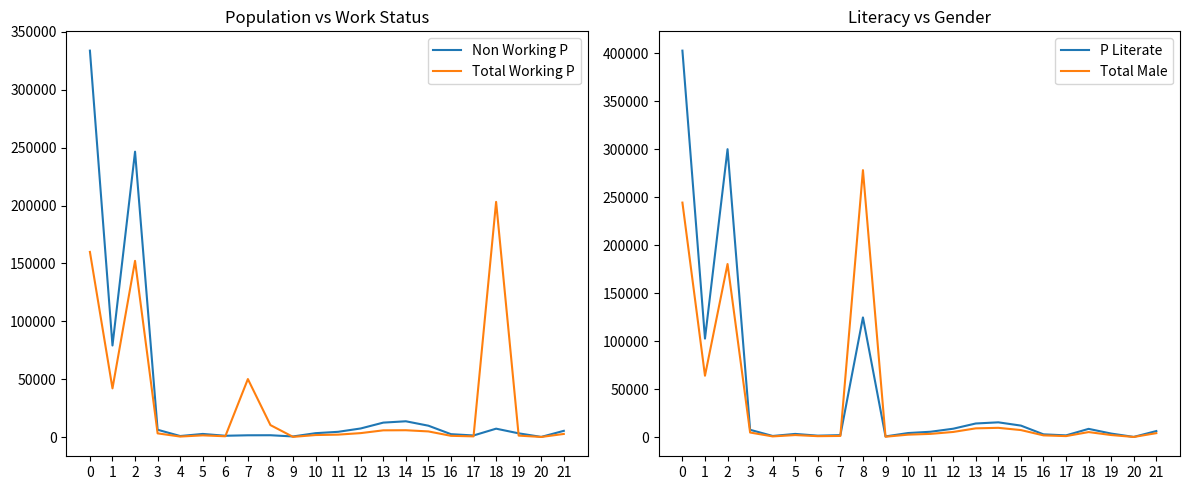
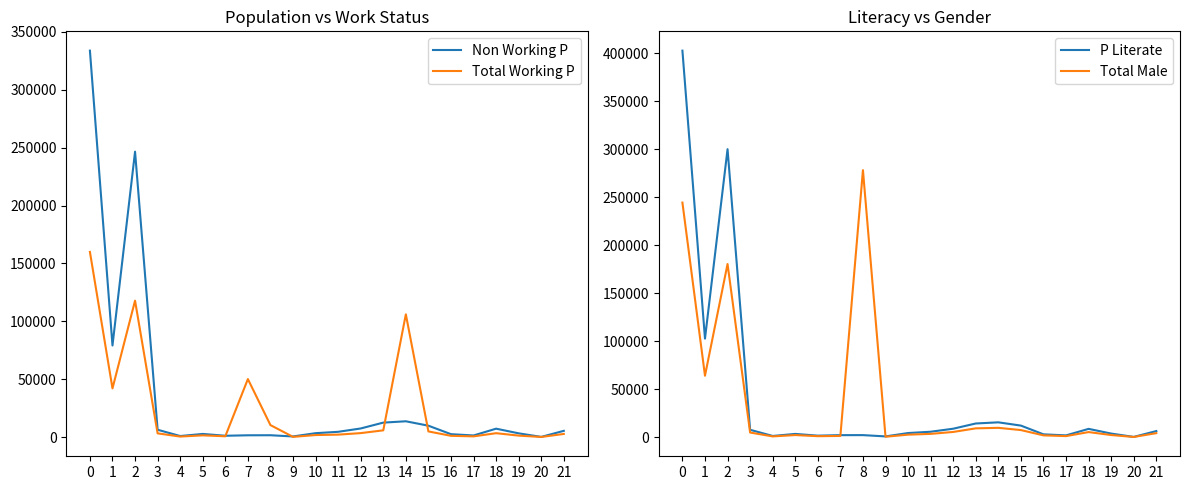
  {
    "Population vs Work Status": {
      "Non Working P": {
        "0": 334000,
        "1": 79000,
        "2": 247000,
        "3": 6000,
        "7": 2000,
        "8": 2000,
        "11": 5000,
        "12": 8000,
        "13": 13000,
        "14": 14000,
        "15": 10000,
        "18": 7000,
        "21": 5000
      },
      "Total Working P": {
        "0": 160000,
        "1": 42000,
-       "2": 152000,
+       "2": 118000,
        "3": 3000,
        "7": 50000,
        "8": 10000,
        "11": 2000,
        "12": 3000,
        "13": 6000,
-       "14": 6000,
+       "14": 106000,
        "15": 5000,
-       "18": 203000,
+       "18": 3000,
        "21": 3000
      }
    },
    "Literacy vs Gender": {
      "P Literate": {
        "0": 400000,
        "1": 100000,
        "2": 300000,
        "3": 10000,
-       "8": 120000,
+       "8": 0,
        "12": 10000,
        "13": 10000,
        "14": 20000,
        "15": 10000,
        "18": 10000
      },
      "Total Male": {
        "0": 240000,
        "1": 60000,
        "2": 180000,
        "3": 0,
        "8": 280000,
        "12": 10000,
        "13": 10000,
        "14": 10000,
        "15": 10000,
        "18": 10000
      }
    }
  }
